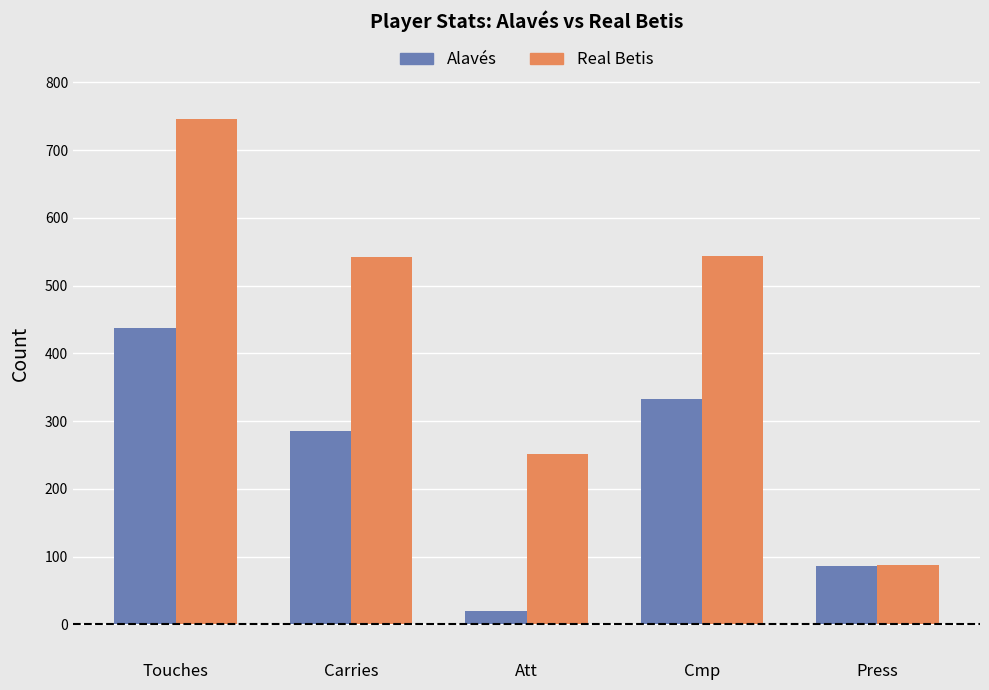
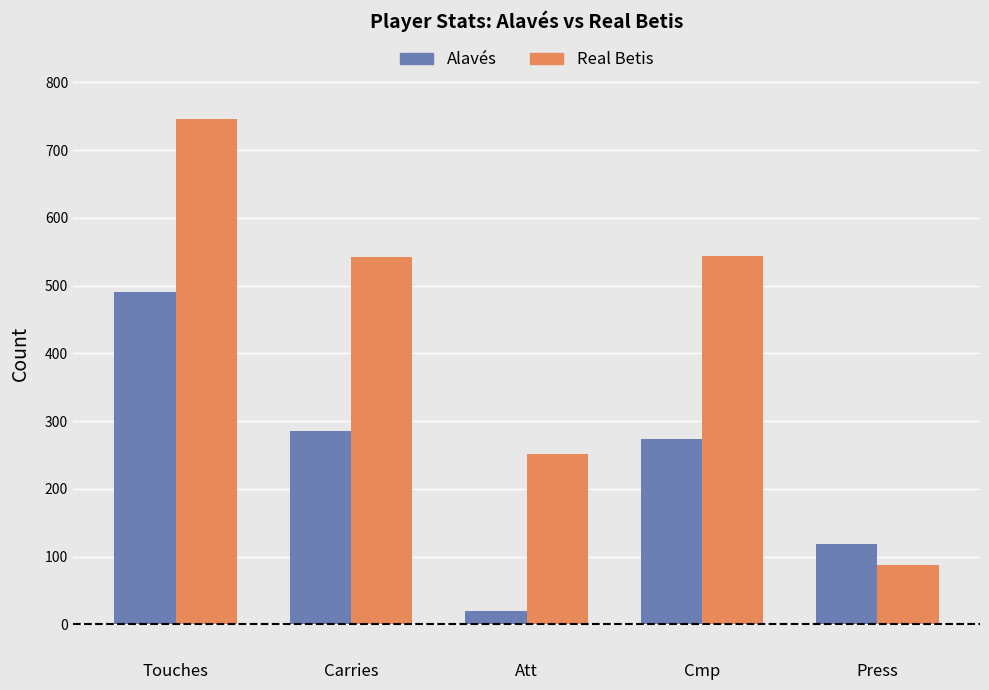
  {
    "Alavés": {
-     "Touches": 440,
+     "Touches": 490,
      "Carries": 290,
      "Att": 20,
-     "Cmp": 330,
-     "Press": 90
+     "Cmp": 270,
+     "Press": 120
    },
    "Real Betis": {
      "Touches": 750,
      "Carries": 540,
      "Att": 250,
      "Cmp": 540,
      "Press": 90
    }
  }
